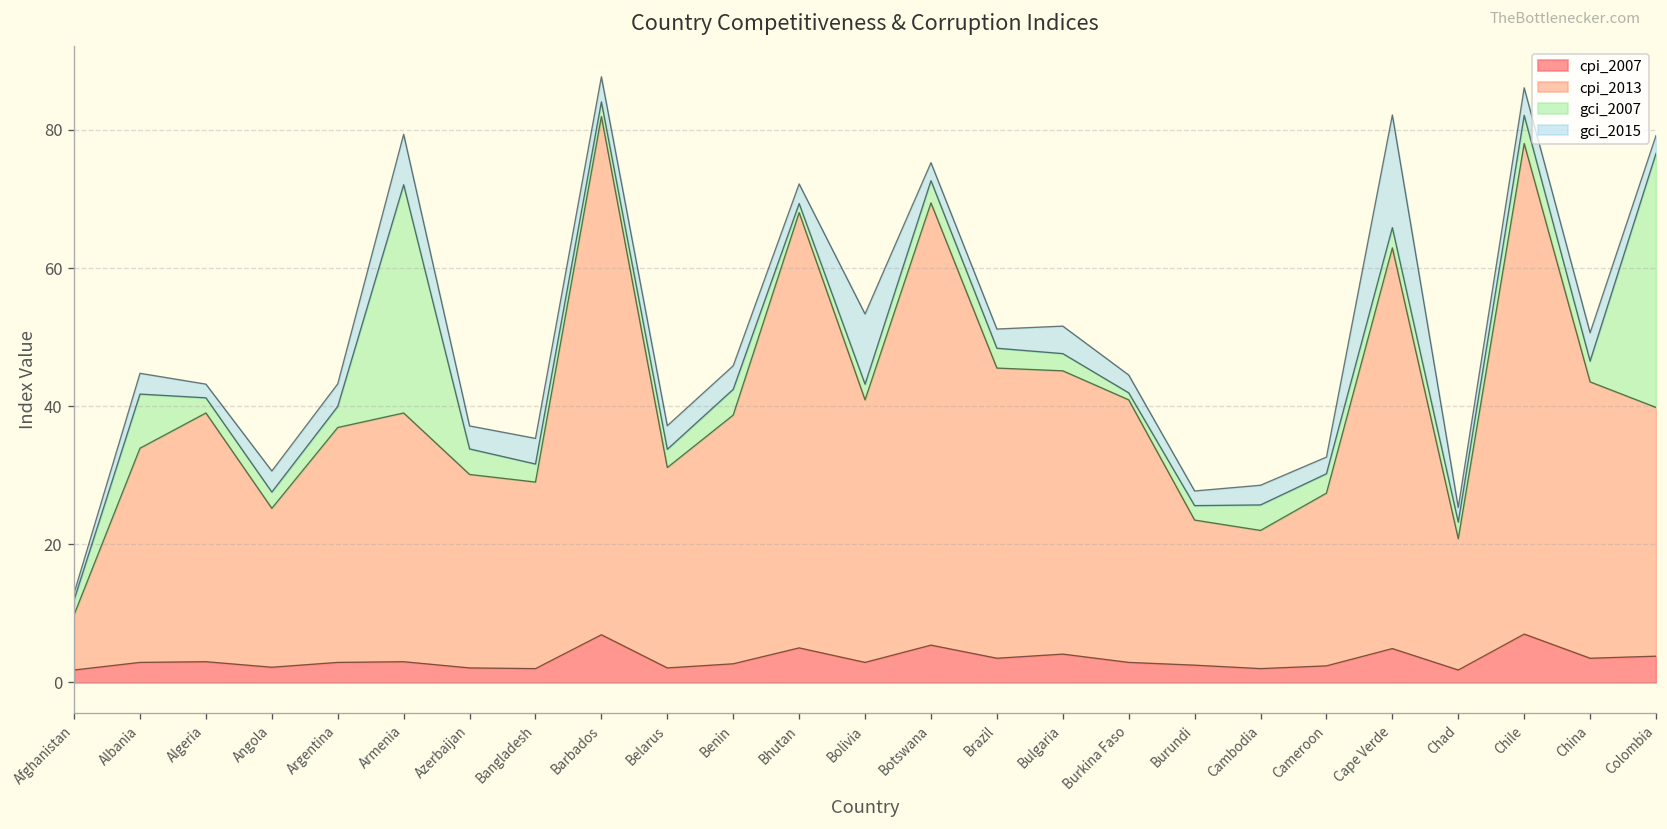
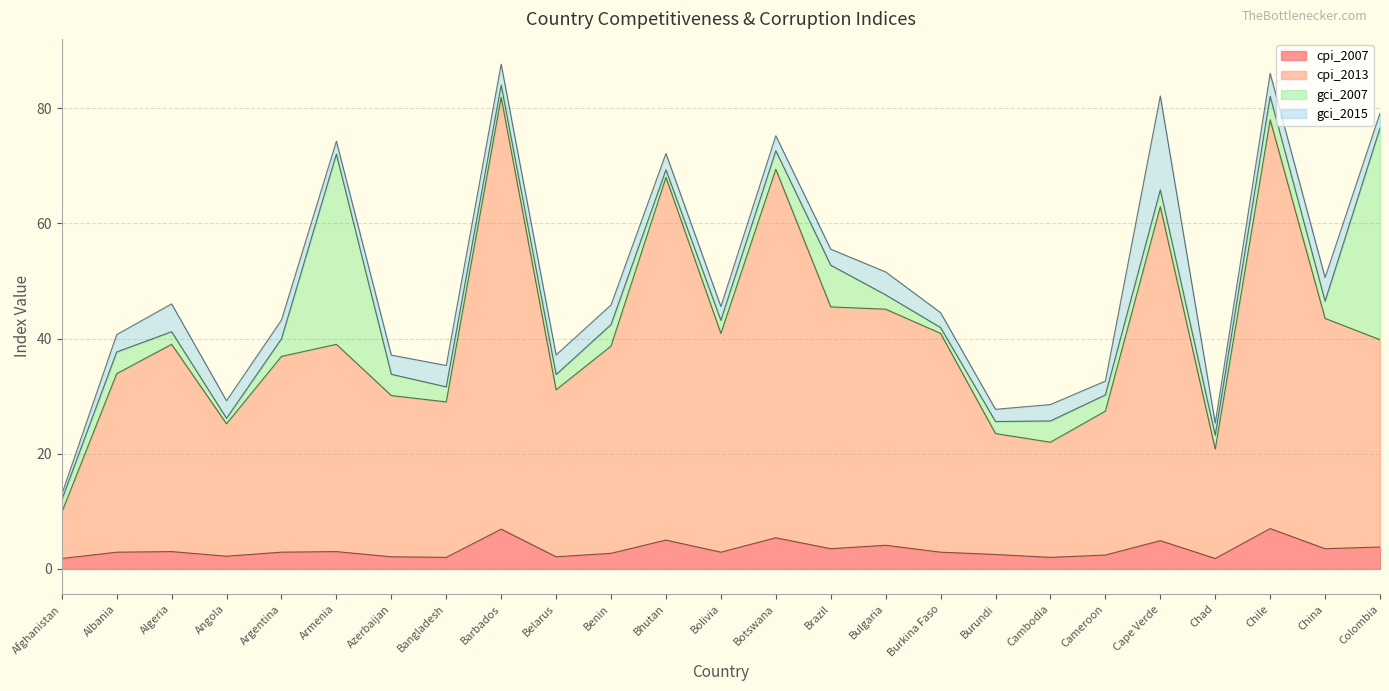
  {
    "gci_2007": {
      "Afghanistan": 2,
-     "Albania": 8,
+     "Albania": 4,
      "Algeria": 2,
-     "Angola": 2,
+     "Angola": 1,
      "Argentina": 3,
      "Armenia": 33,
      "Azerbaijan": 4,
      "Bangladesh": 3,
      "Barbados": 2,
      "Belarus": 3,
      "Benin": 4,
      "Bhutan": 1,
      "Bolivia": 2,
      "Botswana": 3,
-     "Brazil": 3,
+     "Brazil": 7,
      "Bulgaria": 2,
      "Burkina Faso": 1,
      "Burundi": 2,
      "Cambodia": 4,
      "Cameroon": 3,
      "Cape Verde": 3,
      "Chad": 2,
      "Chile": 4,
      "China": 3,
      "Colombia": 37
    },
    "gci_2015": {
      "Afghanistan": 1,
      "Albania": 3,
-     "Algeria": 2,
+     "Algeria": 5,
      "Angola": 3,
      "Argentina": 3,
-     "Armenia": 7,
+     "Armenia": 2,
      "Azerbaijan": 3,
      "Bangladesh": 4,
      "Barbados": 4,
      "Belarus": 3,
      "Benin": 3,
      "Bhutan": 3,
-     "Bolivia": 10,
+     "Bolivia": 2,
      "Botswana": 3,
      "Brazil": 3,
      "Bulgaria": 4,
      "Burkina Faso": 3,
      "Burundi": 2,
      "Cambodia": 3,
      "Cameroon": 2,
      "Cape Verde": 16,
      "Chad": 2,
      "Chile": 4,
      "China": 4,
      "Colombia": 3
    }
  }
